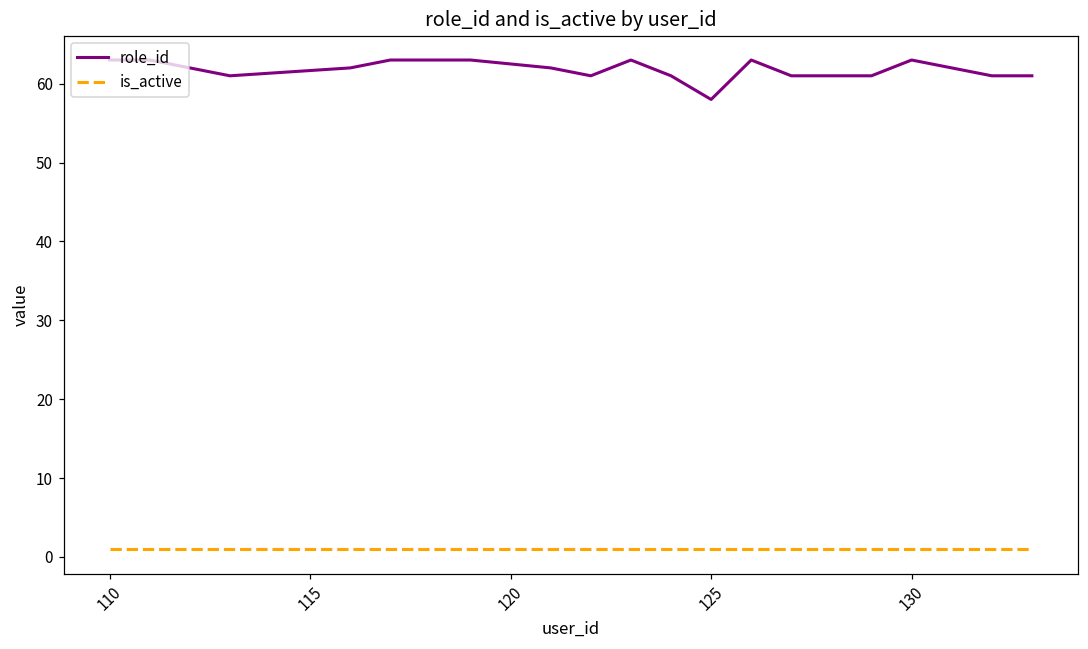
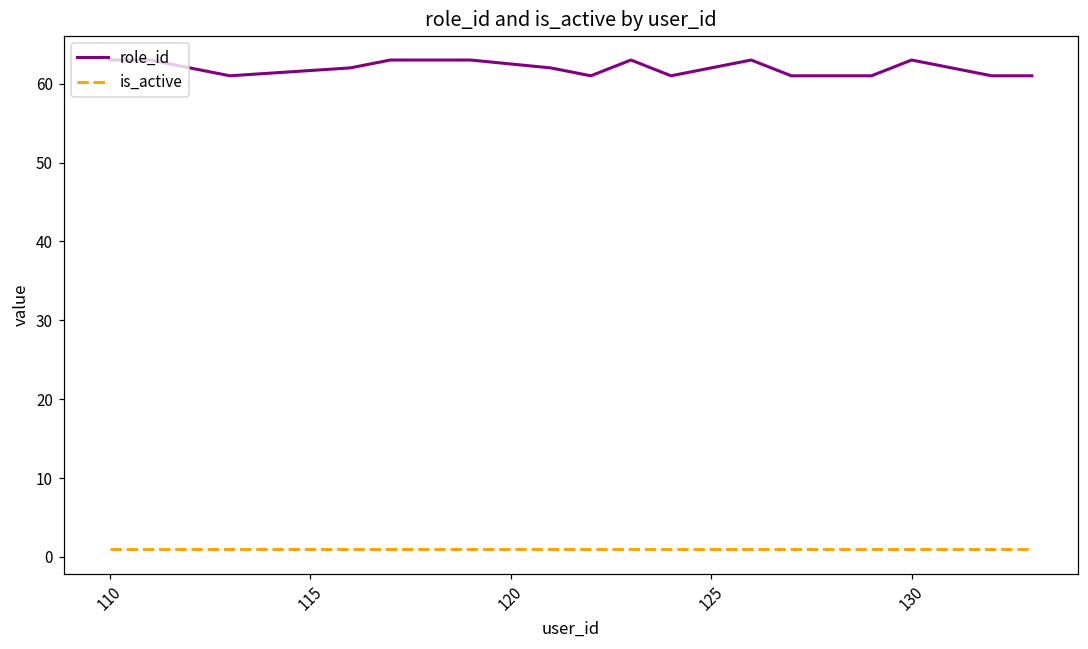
  {
    "role_id": {
-     "125": 58,
+     "125": 62,
      "130": 63
    },
    "is_active": {
      "110": 1,
      "125": 1,
      "130": 1
    }
  }
